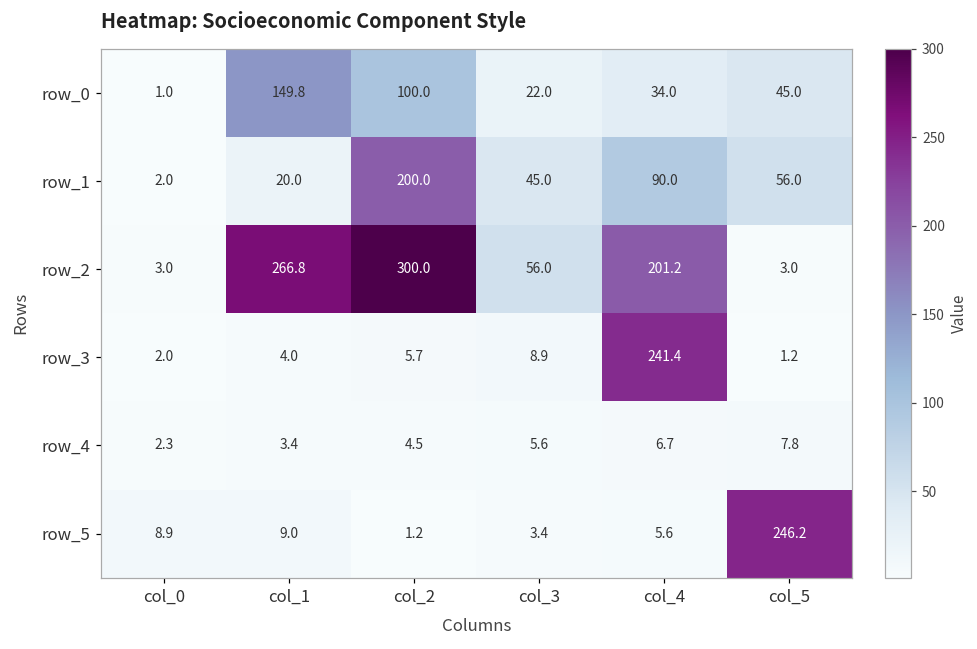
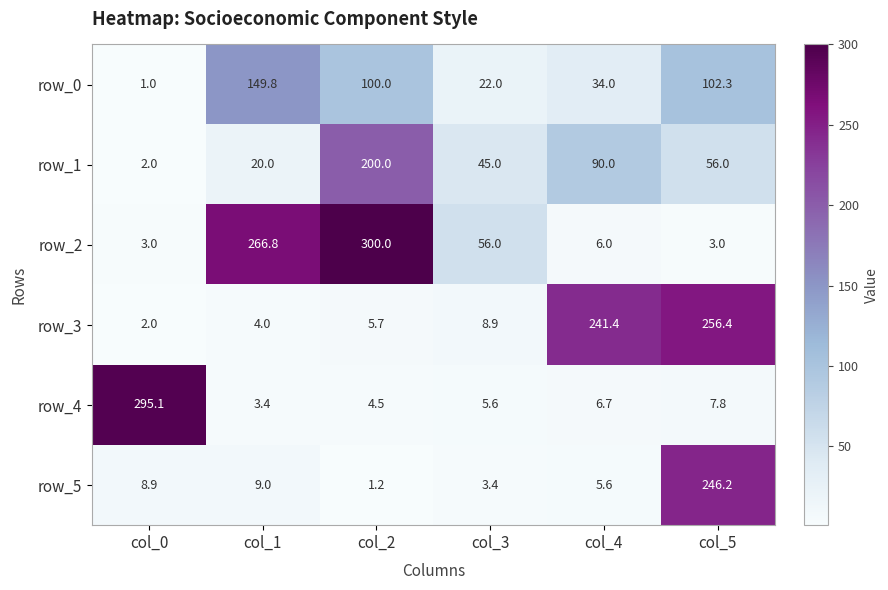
  {
    "row_0": {
      "col_0": 1.0,
      "col_1": 149.8,
      "col_2": 100.0,
      "col_3": 22.0,
      "col_4": 34.0,
-     "col_5": 45.0
+     "col_5": 102.3
    },
    "row_1": {
      "col_0": 2.0,
      "col_1": 20.0,
      "col_2": 200.0,
      "col_3": 45.0,
      "col_4": 90.0,
      "col_5": 56.0
    },
    "row_2": {
      "col_0": 3.0,
      "col_1": 266.8,
      "col_2": 300.0,
      "col_3": 56.0,
-     "col_4": 201.2,
+     "col_4": 6.0,
      "col_5": 3.0
    },
    "row_3": {
      "col_0": 2.0,
      "col_1": 4.0,
      "col_2": 5.7,
      "col_3": 8.9,
      "col_4": 241.4,
-     "col_5": 1.2
+     "col_5": 256.4
    },
    "row_4": {
-     "col_0": 2.3,
+     "col_0": 295.1,
      "col_1": 3.4,
      "col_2": 4.5,
      "col_3": 5.6,
      "col_4": 6.7,
      "col_5": 7.8
    },
    "row_5": {
      "col_0": 8.9,
      "col_1": 9.0,
      "col_2": 1.2,
      "col_3": 3.4,
      "col_4": 5.6,
      "col_5": 246.2
    }
  }
